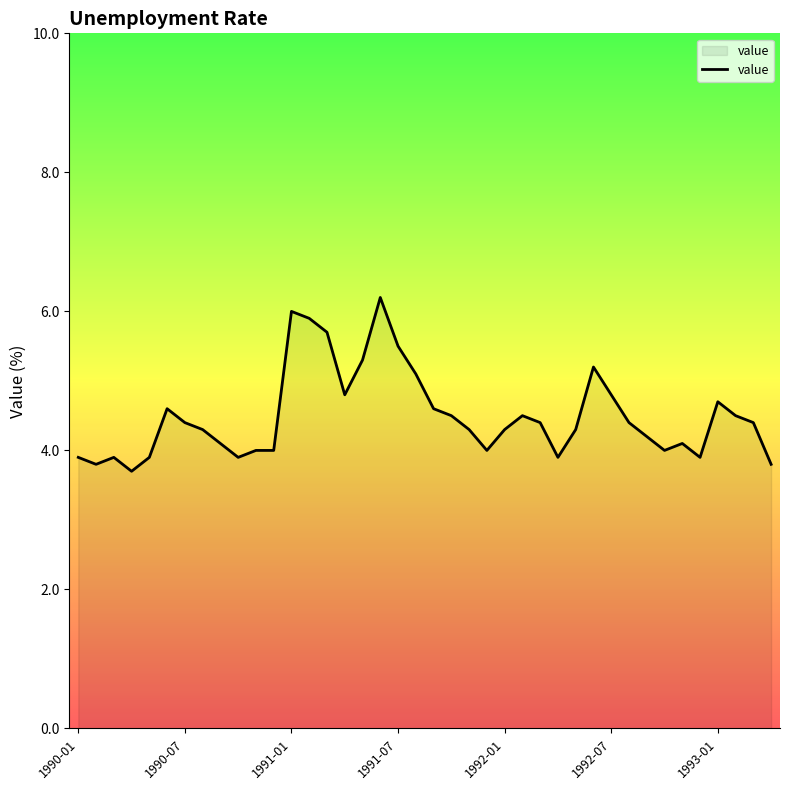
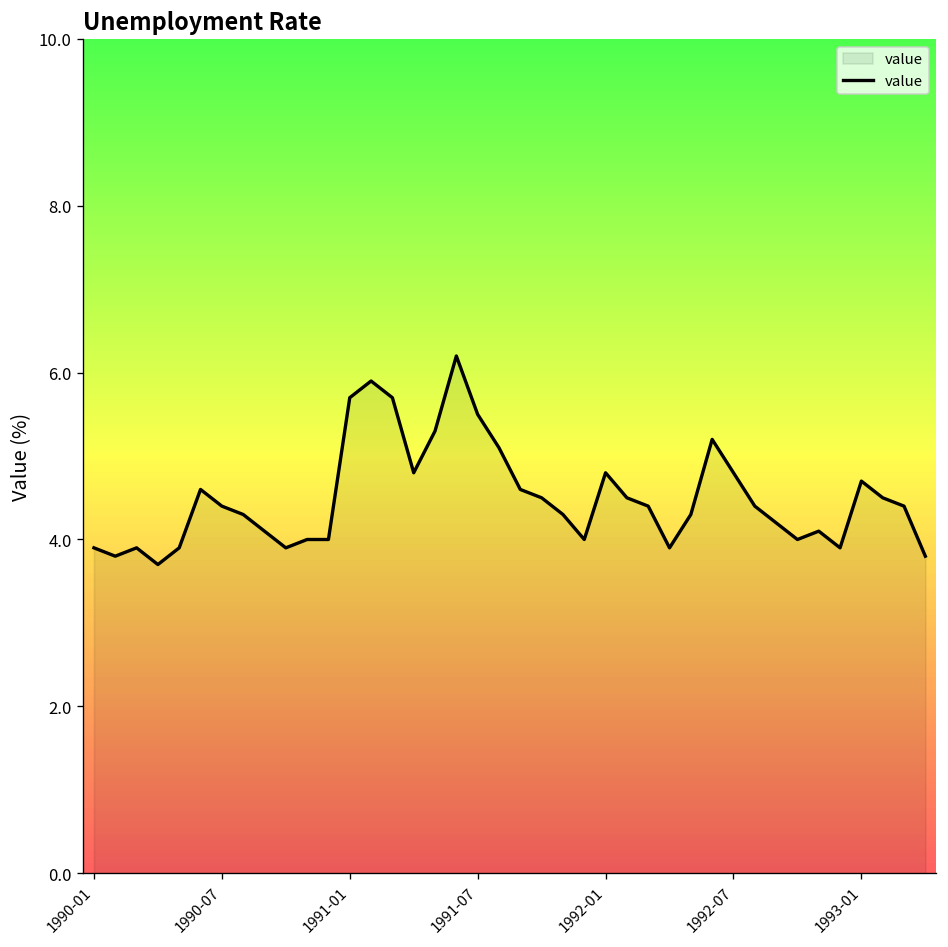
  {
    "1990-01": 3.9,
    "1990-07": 4.4,
-   "1991-01": 6.0,
+   "1991-01": 5.7,
    "1991-07": 5.5,
-   "1992-01": 4.3,
+   "1992-01": 4.8,
    "1992-07": 4.8,
    "1993-01": 4.7
  }
